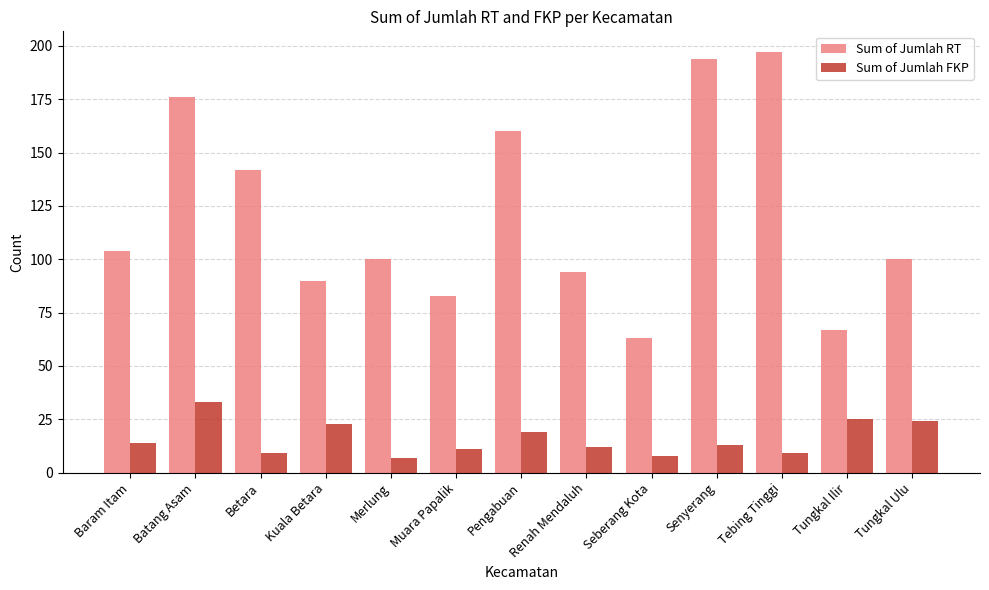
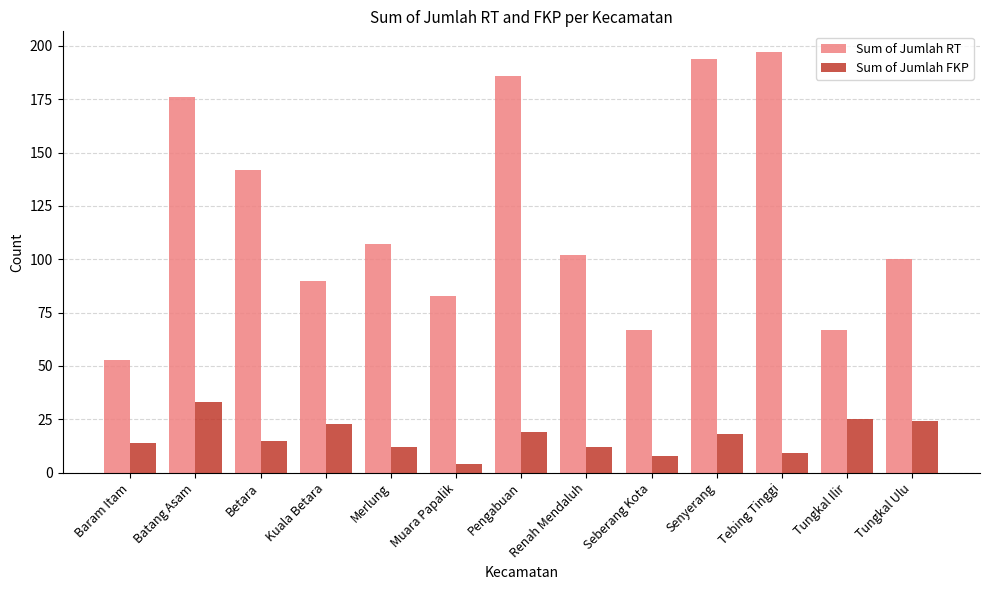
  {
    "Sum of Jumlah RT": {
-     "Baram Itam": 104,
+     "Baram Itam": 53,
      "Batang Asam": 176,
      "Betara": 142,
      "Kuala Betara": 90,
-     "Merlung": 100,
+     "Merlung": 107,
      "Muara Papalik": 83,
-     "Pengabuan": 160,
-     "Renah Mendaluh": 94,
-     "Seberang Kota": 63,
+     "Pengabuan": 186,
+     "Renah Mendaluh": 102,
+     "Seberang Kota": 67,
      "Senyerang": 194,
      "Tebing Tinggi": 197,
      "Tungkal Ilir": 67,
      "Tungkal Ulu": 100
    },
    "Sum of Jumlah FKP": {
      "Baram Itam": 14,
      "Batang Asam": 33,
-     "Betara": 9,
+     "Betara": 15,
      "Kuala Betara": 23,
-     "Merlung": 7,
-     "Muara Papalik": 11,
+     "Merlung": 12,
+     "Muara Papalik": 4,
      "Pengabuan": 19,
      "Renah Mendaluh": 12,
      "Seberang Kota": 8,
-     "Senyerang": 13,
+     "Senyerang": 18,
      "Tebing Tinggi": 9,
      "Tungkal Ilir": 25,
      "Tungkal Ulu": 24
    }
  }
